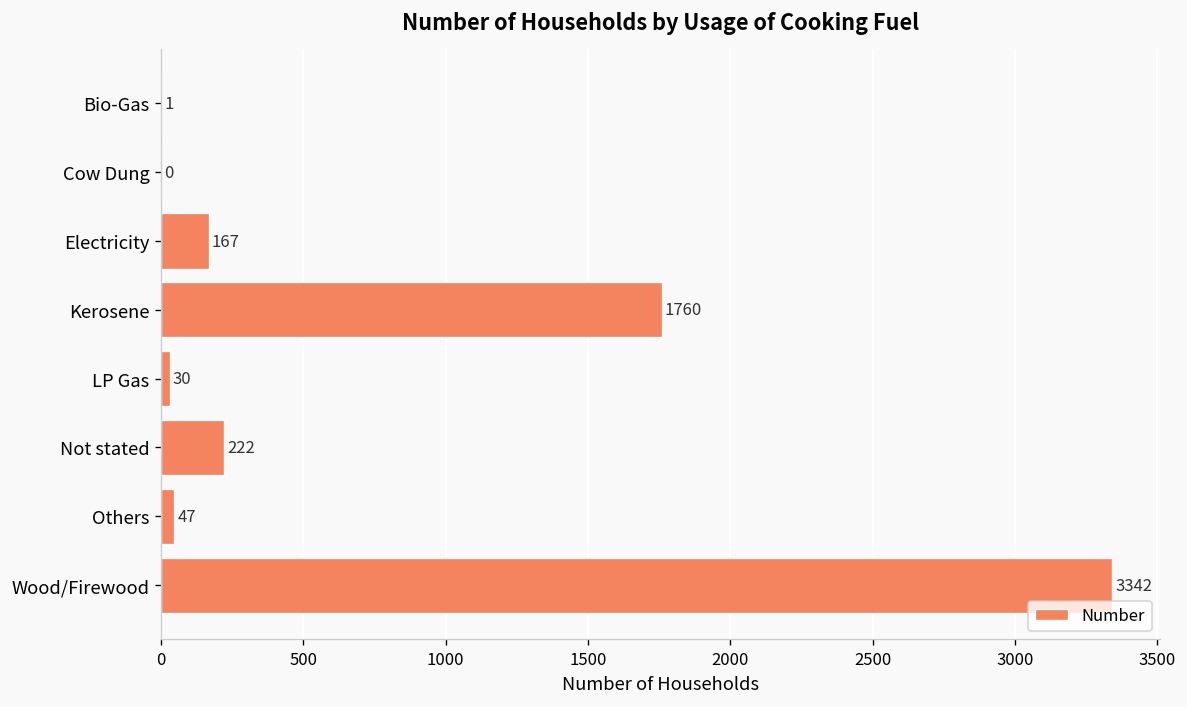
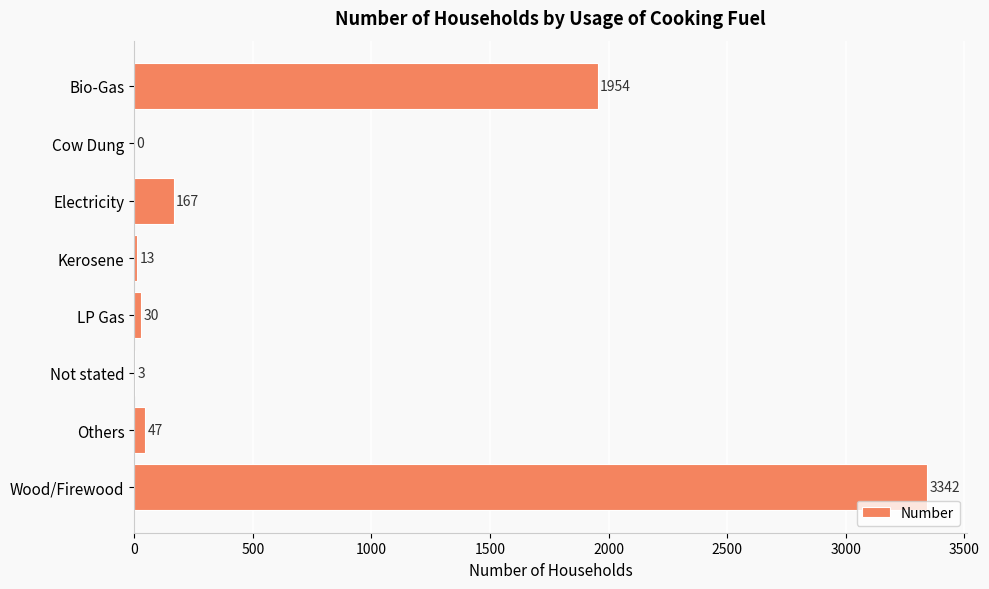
  {
-   "Bio-Gas": 1,
+   "Bio-Gas": 1954,
    "Cow Dung": 0,
    "Electricity": 167,
-   "Kerosene": 1760,
+   "Kerosene": 13,
    "LP Gas": 30,
-   "Not stated": 222,
+   "Not stated": 3,
    "Others": 47,
    "Wood/Firewood": 3342
  }
